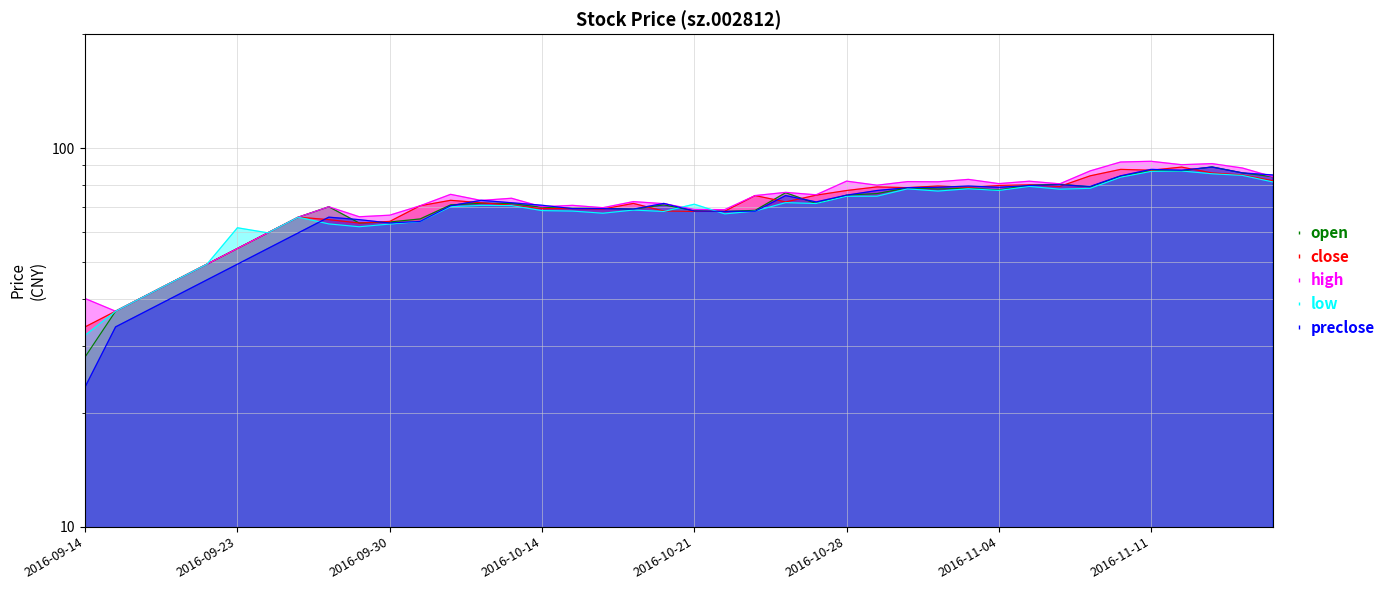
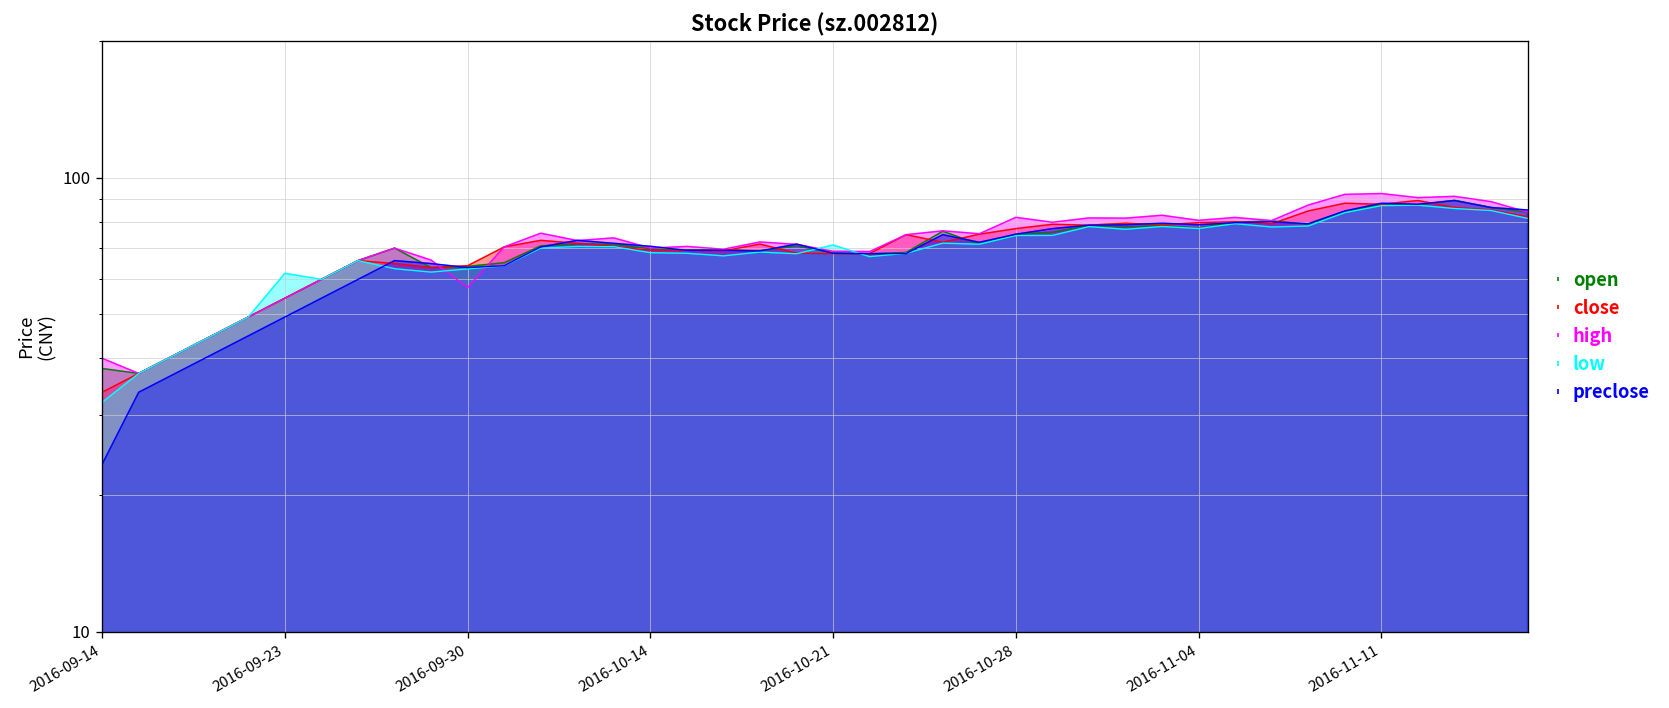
  {
    "open": {
-     "2016-09-14": 28
+     "2016-09-14": 38
    },
    "close": {
      "2016-09-14": 34,
      "2016-10-28": 77
    },
    "high": {
      "2016-09-14": 40,
-     "2016-09-30": 67,
+     "2016-09-30": 57,
      "2016-10-28": 82,
      "2016-11-11": 92
    },
    "low": {
      "2016-09-14": 32,
      "2016-09-23": 62,
      "2016-10-21": 71
    },
    "preclose": {
      "2016-09-14": 23,
      "2016-09-23": 49
    }
  }
